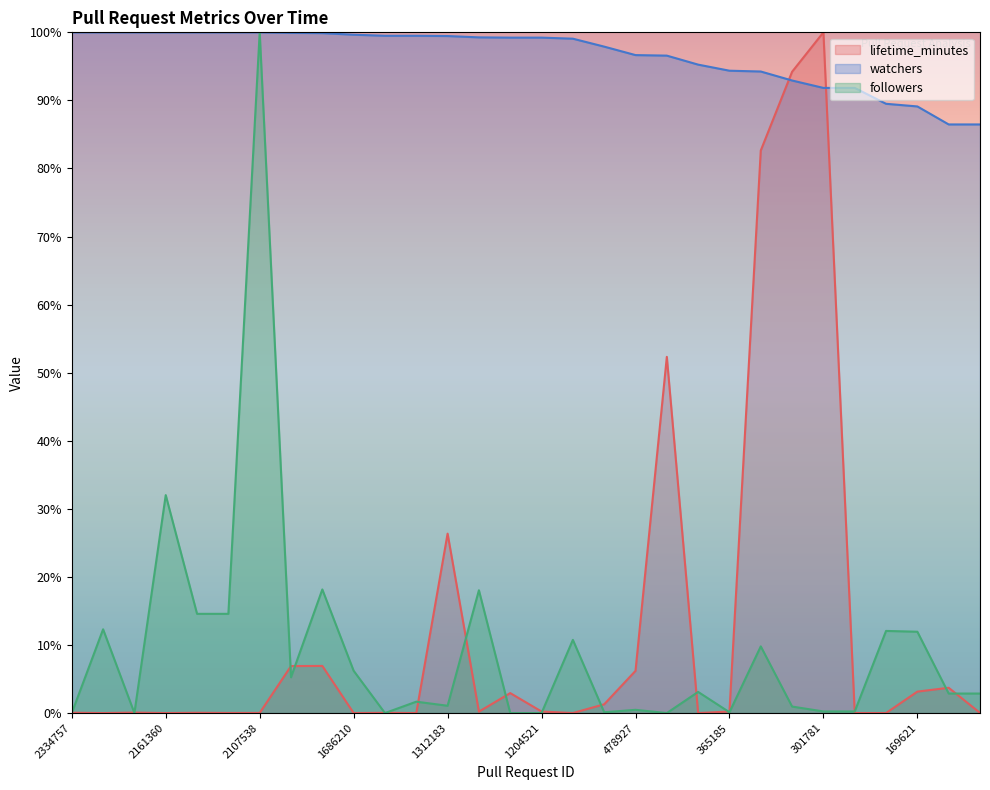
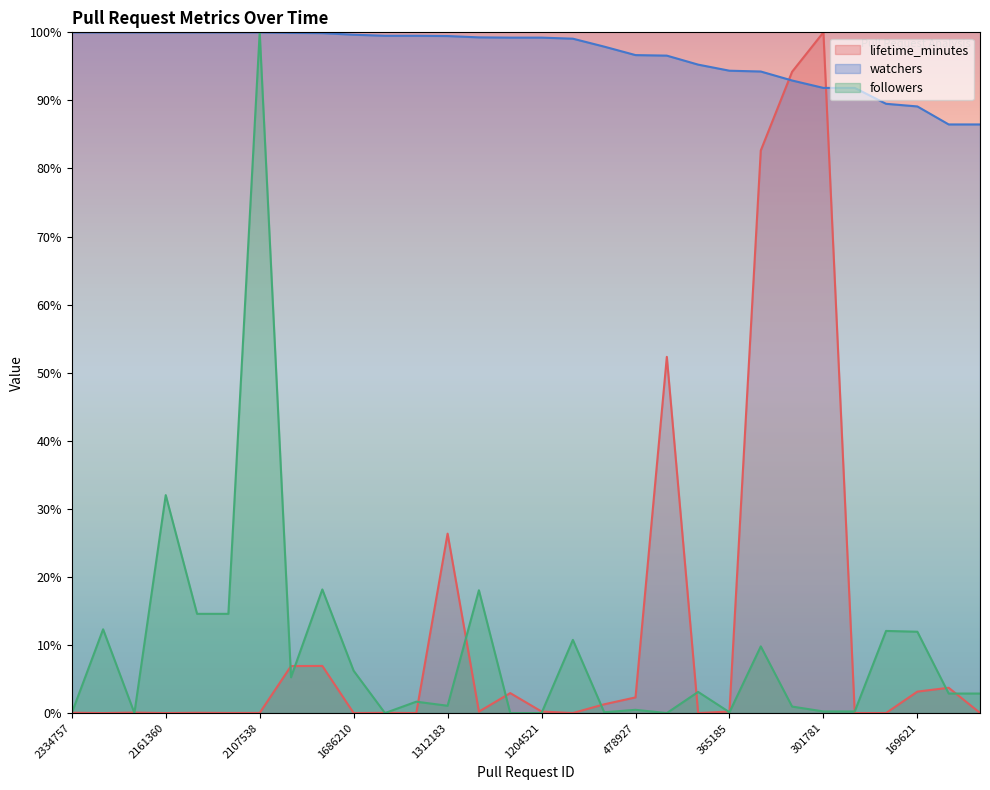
  {
    "lifetime_minutes": {
      "2161360": "0%",
      "2107538": "0%",
      "1686210": "0%",
      "1312183": "26%",
-     "478927": "6%",
+     "478927": "2%",
      "301781": "100%",
      "169621": "3%"
    }
  }
